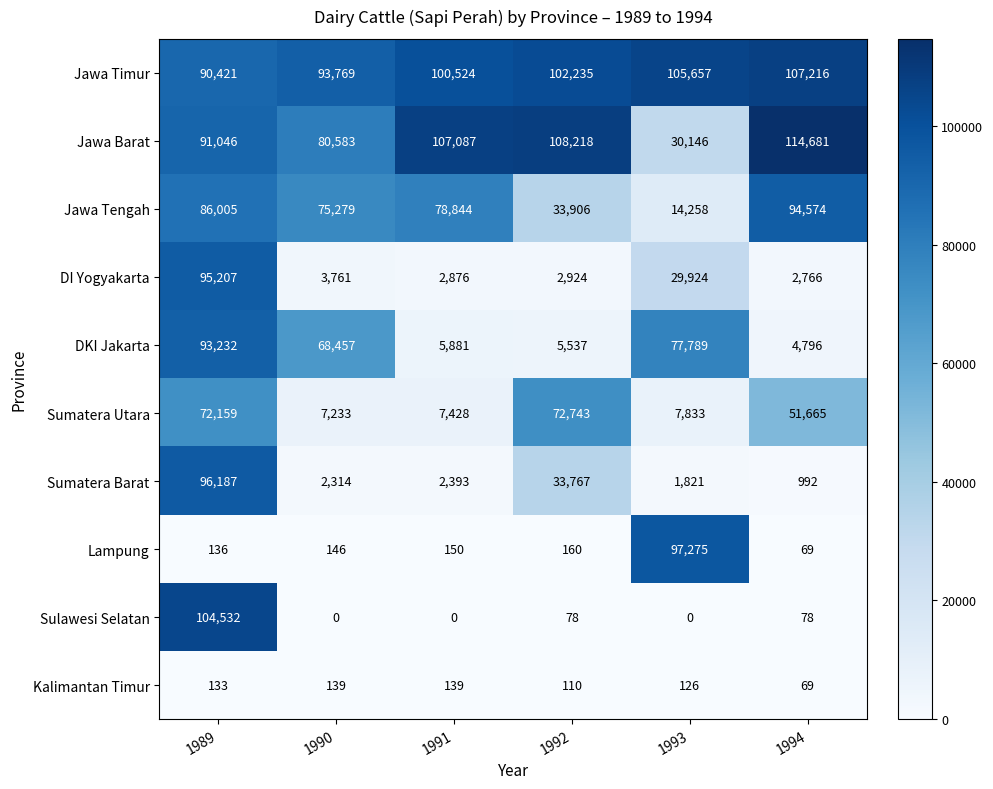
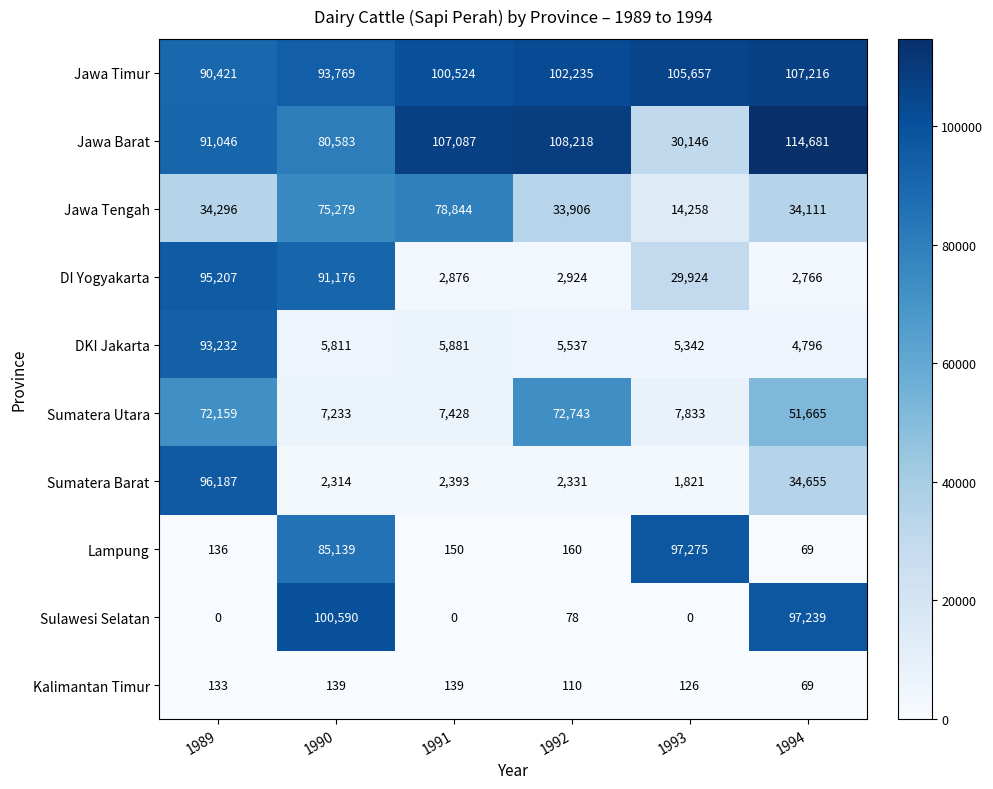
  {
    "Jawa Timur": {
      "1989": "90,421",
      "1990": "93,769",
      "1991": "100,524",
      "1992": "102,235",
      "1993": "105,657",
      "1994": "107,216"
    },
    "Jawa Barat": {
      "1989": "91,046",
      "1990": "80,583",
      "1991": "107,087",
      "1992": "108,218",
      "1993": "30,146",
      "1994": "114,681"
    },
    "Jawa Tengah": {
-     "1989": "86,005",
+     "1989": "34,296",
      "1990": "75,279",
      "1991": "78,844",
      "1992": "33,906",
      "1993": "14,258",
-     "1994": "94,574"
+     "1994": "34,111"
    },
    "DI Yogyakarta": {
      "1989": "95,207",
-     "1990": "3,761",
+     "1990": "91,176",
      "1991": "2,876",
      "1992": "2,924",
      "1993": "29,924",
      "1994": "2,766"
    },
    "DKI Jakarta": {
      "1989": "93,232",
-     "1990": "68,457",
+     "1990": "5,811",
      "1991": "5,881",
      "1992": "5,537",
-     "1993": "77,789",
+     "1993": "5,342",
      "1994": "4,796"
    },
    "Sumatera Utara": {
      "1989": "72,159",
      "1990": "7,233",
      "1991": "7,428",
      "1992": "72,743",
      "1993": "7,833",
      "1994": "51,665"
    },
    "Sumatera Barat": {
      "1989": "96,187",
      "1990": "2,314",
      "1991": "2,393",
-     "1992": "33,767",
+     "1992": "2,331",
      "1993": "1,821",
-     "1994": "992"
+     "1994": "34,655"
    },
    "Lampung": {
      "1989": "136",
-     "1990": "146",
+     "1990": "85,139",
      "1991": "150",
      "1992": "160",
      "1993": "97,275",
      "1994": "69"
    },
    "Sulawesi Selatan": {
-     "1989": "104,532",
-     "1990": "0",
+     "1989": "0",
+     "1990": "100,590",
      "1991": "0",
      "1992": "78",
      "1993": "0",
-     "1994": "78"
+     "1994": "97,239"
    },
    "Kalimantan Timur": {
      "1989": "133",
      "1990": "139",
      "1991": "139",
      "1992": "110",
      "1993": "126",
      "1994": "69"
    }
  }
